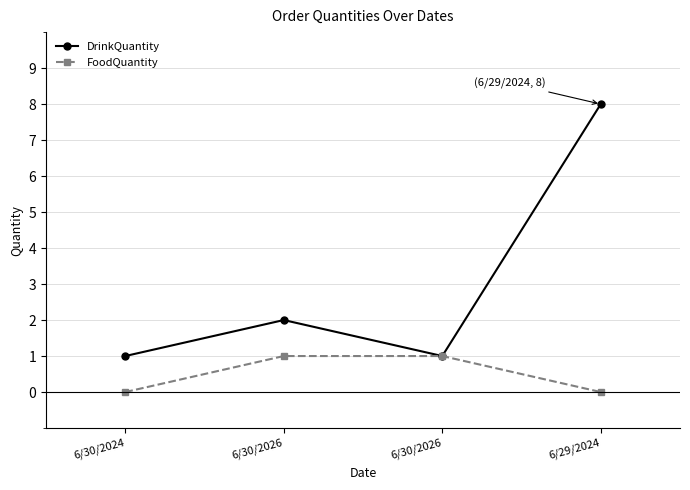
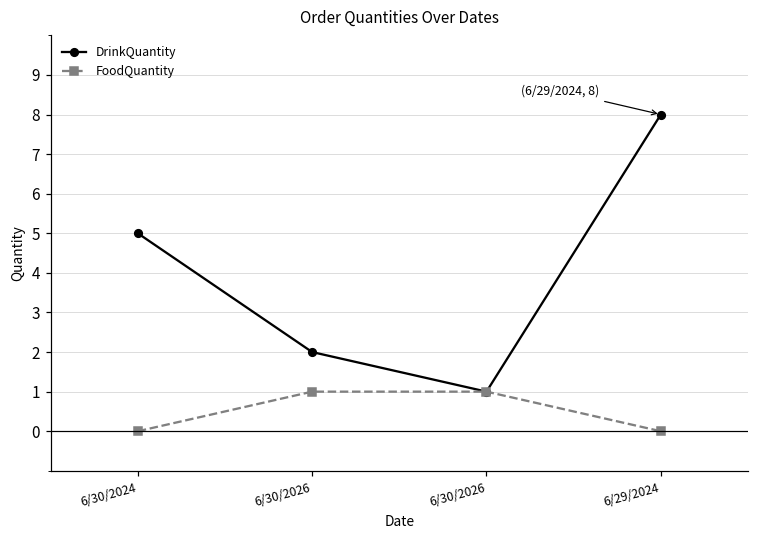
  {
    "DrinkQuantity": {
-     "6/30/2024": 1
+     "6/30/2024": 5
    },
    "FoodQuantity": {
      "6/30/2024": 0,
      "6/29/2024": 0
    }
  }
